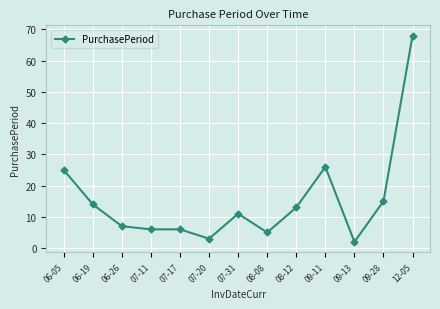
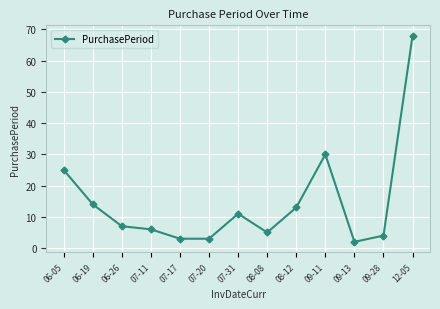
  {
    "06-05": 25,
    "06-19": 14,
    "06-26": 7,
    "07-11": 6,
-   "07-17": 6,
+   "07-17": 3,
    "07-20": 3,
    "07-31": 11,
    "08-08": 5,
    "08-12": 13,
-   "09-11": 26,
+   "09-11": 30,
    "09-13": 2,
-   "09-28": 15,
+   "09-28": 4,
    "12-05": 68
  }
